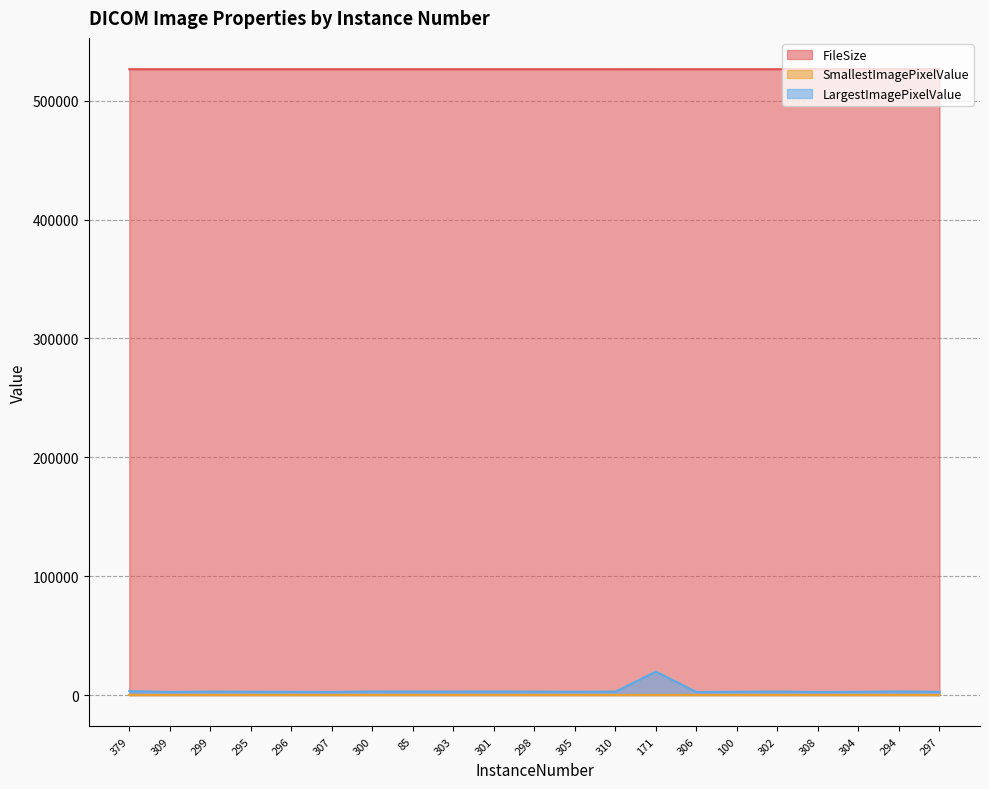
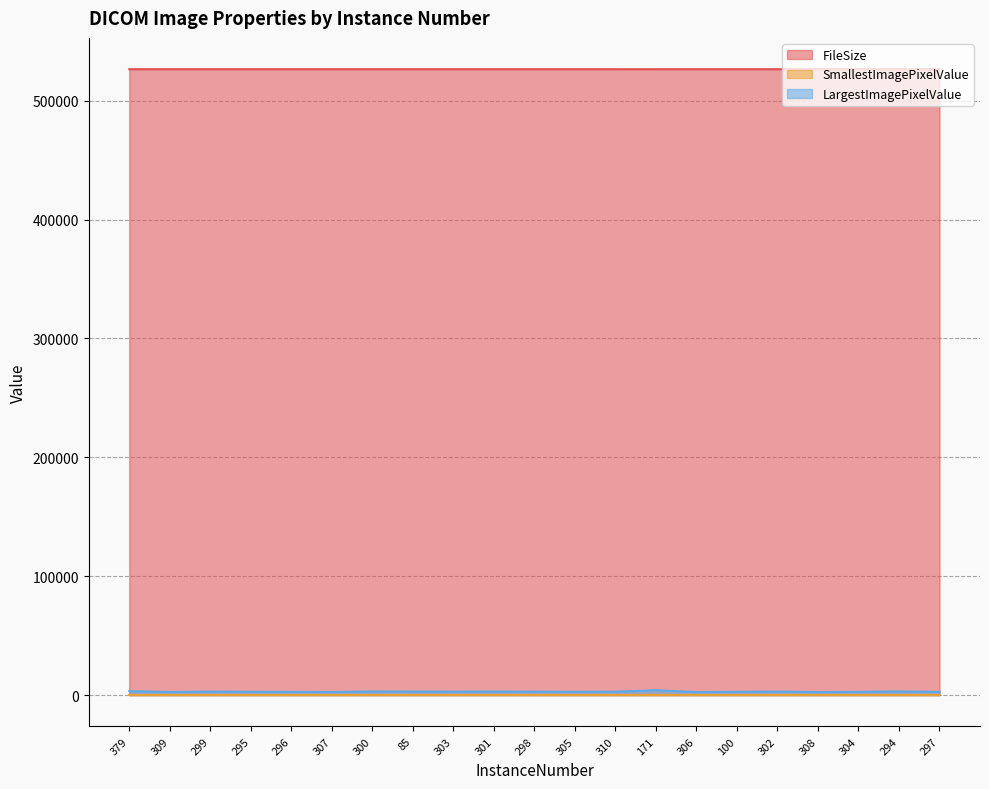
  {
    "FileSize": {
      "379": 527000,
      "309": 527000,
      "299": 527000,
      "295": 527000,
      "296": 527000,
      "307": 527000,
      "300": 527000,
      "85": 527000,
      "303": 527000,
      "301": 527000,
      "298": 527000,
      "305": 527000,
      "310": 527000,
      "171": 527000,
      "306": 527000,
      "100": 527000,
      "302": 527000
    },
    "SmallestImagePixelValue": {
      "379": 0,
      "309": 0,
      "299": 0,
      "295": 0,
      "296": 0,
      "307": 0,
      "300": 0,
      "85": 0,
      "303": 0,
      "301": 0,
      "298": 0,
      "305": 0,
      "310": 0,
      "171": 0,
      "306": 0,
      "100": 0,
      "302": 0,
      "308": 0,
      "304": 0,
      "294": 0,
      "297": 0
    },
    "LargestImagePixelValue": {
      "379": 3000,
      "309": 3000,
      "299": 3000,
      "295": 3000,
      "296": 3000,
      "307": 3000,
      "300": 3000,
      "85": 3000,
      "303": 3000,
      "301": 3000,
      "298": 3000,
      "305": 3000,
      "310": 3000,
-     "171": 20000,
+     "171": 4000,
      "306": 3000,
      "100": 3000,
      "302": 3000,
      "308": 3000,
      "304": 3000,
      "294": 3000,
      "297": 3000
    }
  }
